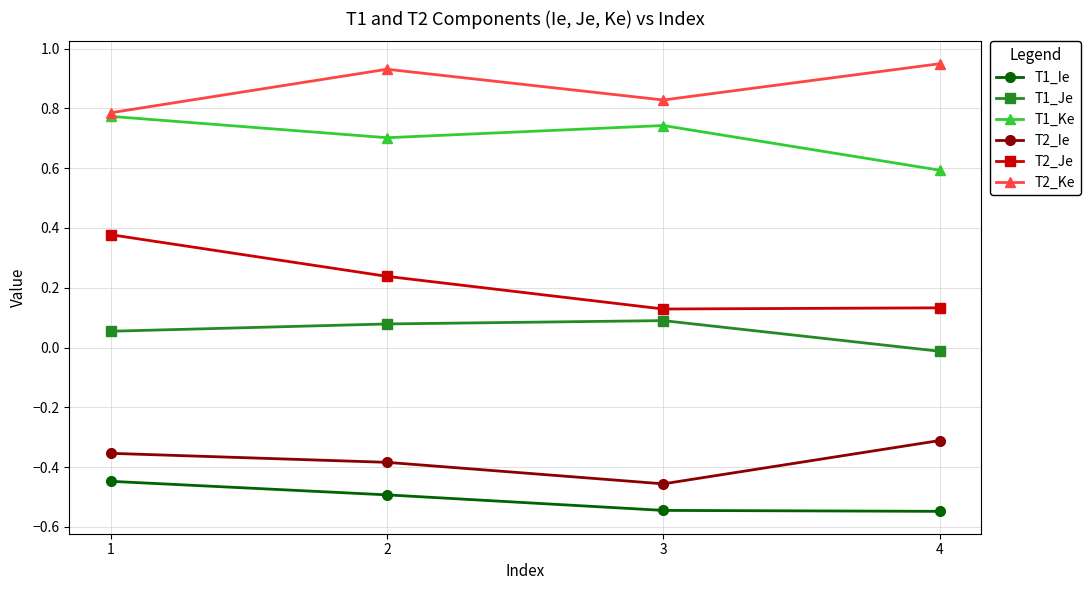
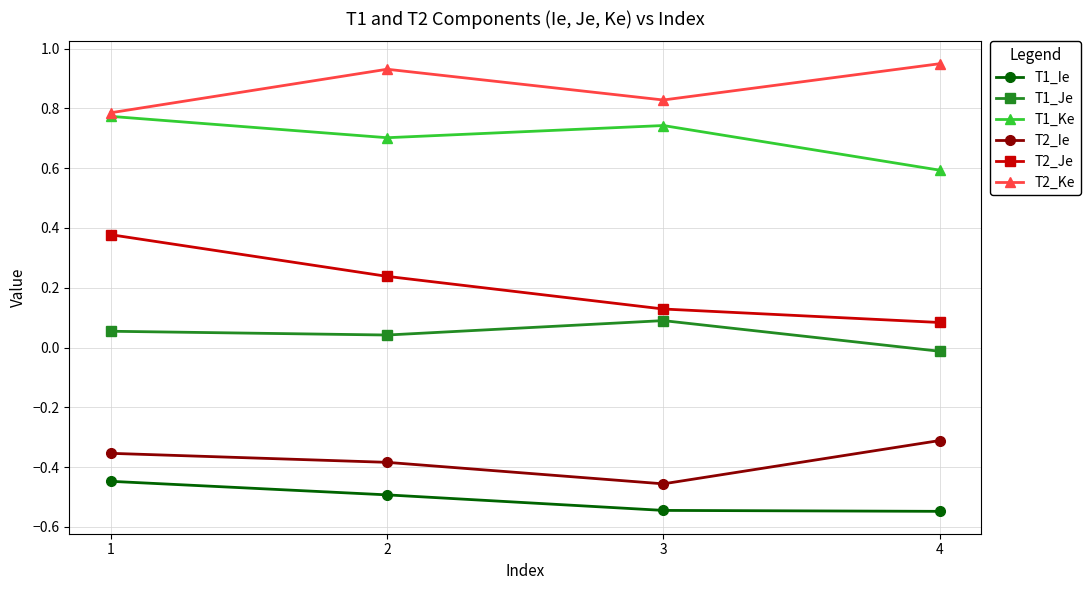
  {
    "T1_Ie": {
      "1": -0.45,
      "2": -0.49,
      "3": -0.54,
      "4": -0.55
    },
    "T1_Je": {
      "1": 0.05,
-     "2": 0.08,
+     "2": 0.04,
      "3": 0.09,
      "4": -0.01
    },
    "T1_Ke": {
      "1": 0.77,
      "2": 0.70,
      "3": 0.74,
      "4": 0.59
    },
    "T2_Ie": {
      "1": -0.35,
      "2": -0.38,
      "3": -0.46,
      "4": -0.31
    },
    "T2_Je": {
      "1": 0.38,
      "2": 0.24,
      "3": 0.13,
-     "4": 0.13
+     "4": 0.08
    },
    "T2_Ke": {
      "1": 0.79,
      "2": 0.93,
      "3": 0.83,
      "4": 0.95
    }
  }
